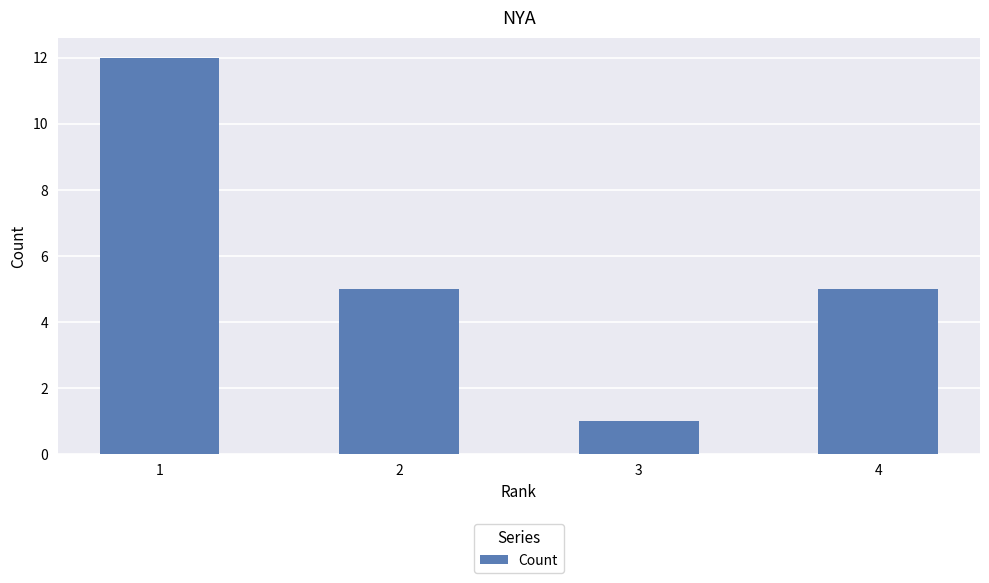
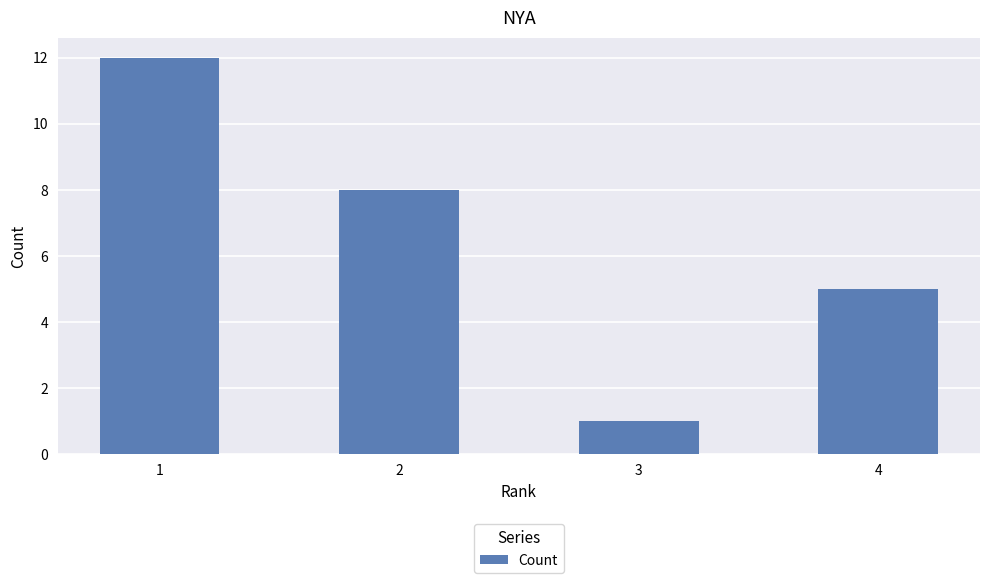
  {
    "1": 12,
-   "2": 5,
+   "2": 8,
    "3": 1,
    "4": 5
  }
